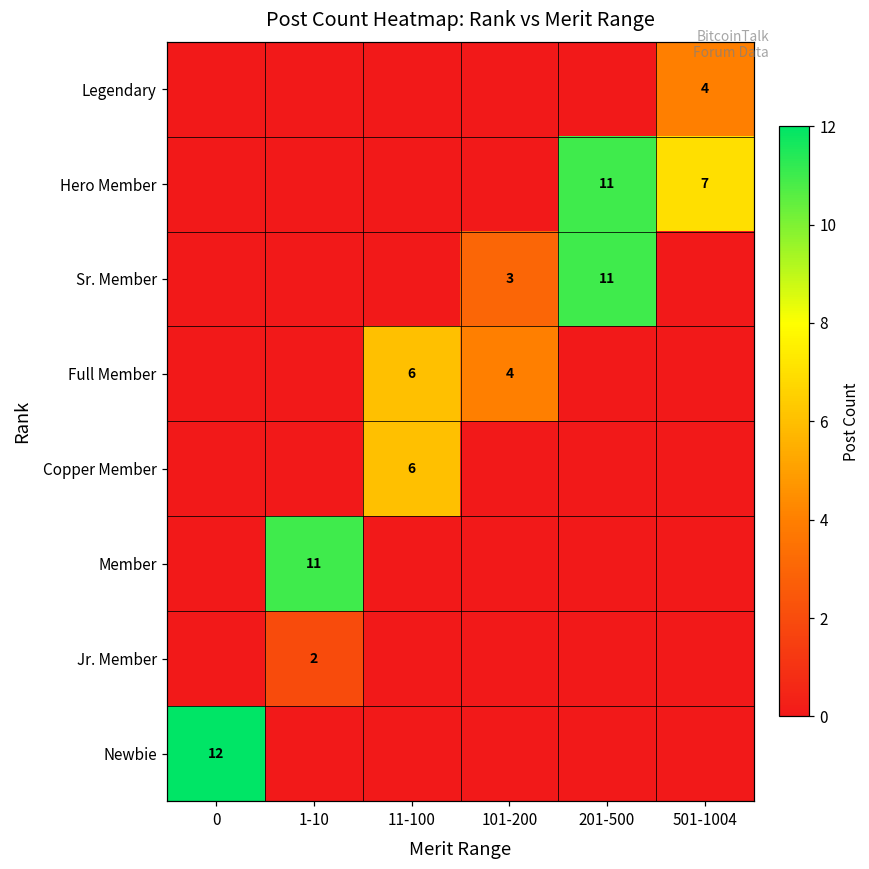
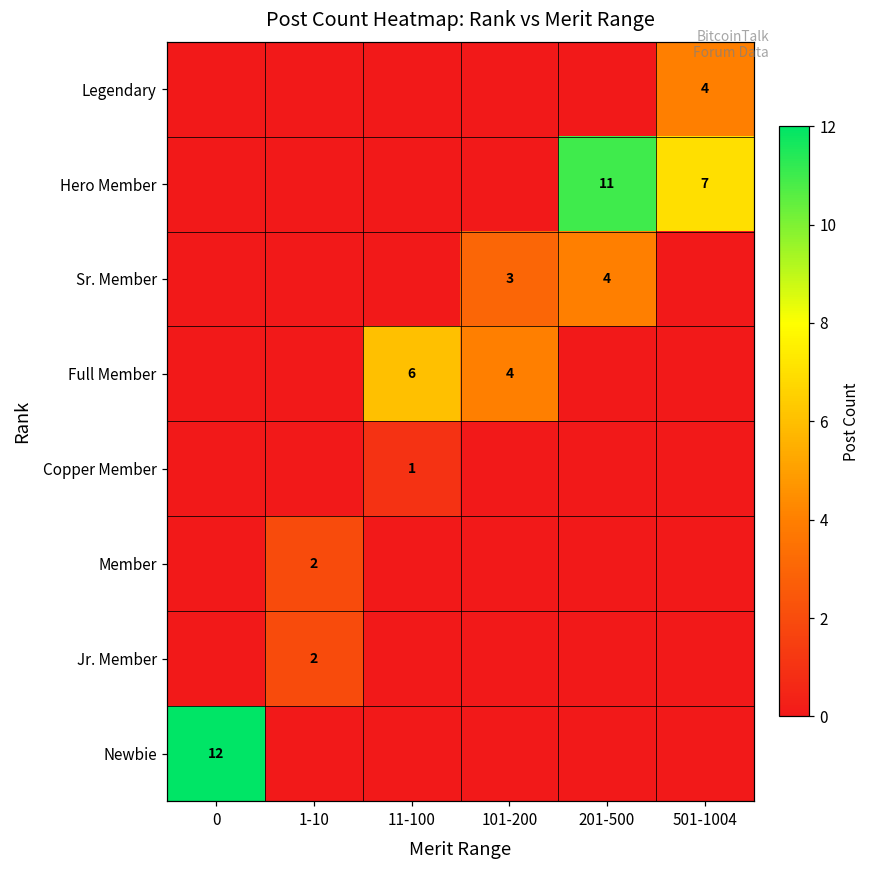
  {
    "Legendary": {
      "501-1004": 4
    },
    "Hero Member": {
      "201-500": 11,
      "501-1004": 7
    },
    "Sr. Member": {
      "101-200": 3,
-     "201-500": 11
+     "201-500": 4
    },
    "Full Member": {
      "11-100": 6,
      "101-200": 4
    },
    "Copper Member": {
-     "11-100": 6
+     "11-100": 1
    },
    "Member": {
-     "1-10": 11
+     "1-10": 2
    },
    "Jr. Member": {
      "1-10": 2
    },
    "Newbie": {
      "0": 12
    }
  }
